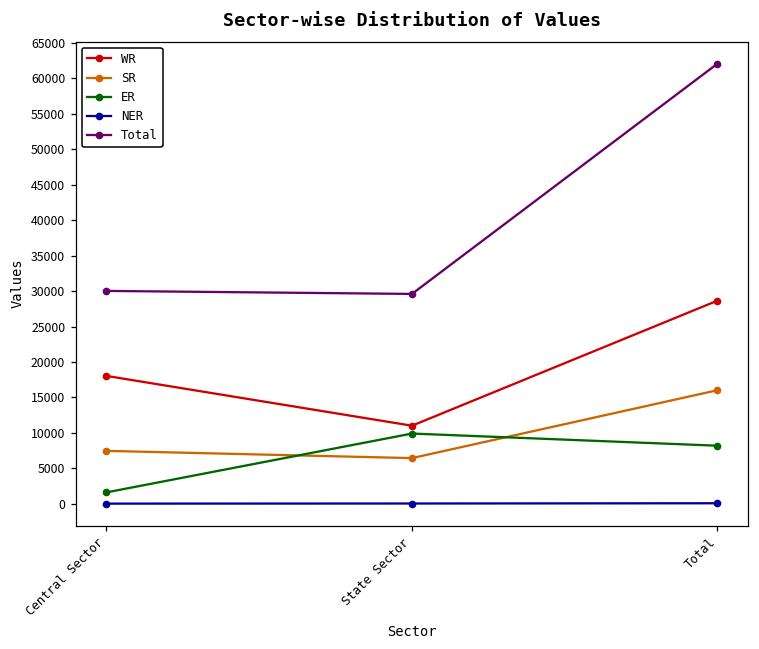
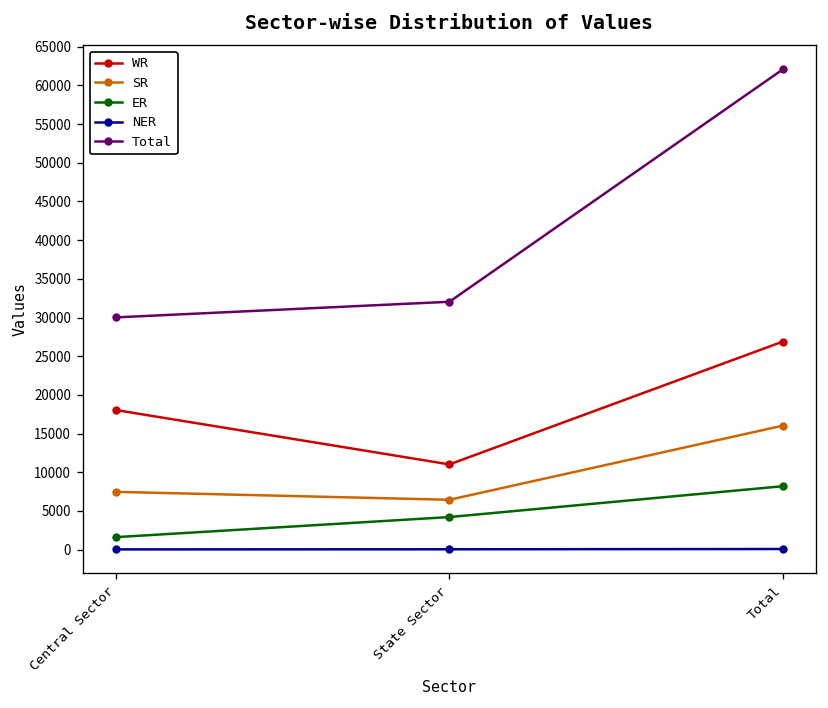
  {
    "WR": {
      "Central Sector": 18000,
      "State Sector": 11000,
-     "Total": 29000
+     "Total": 27000
    },
    "SR": {
      "Central Sector": 7000,
      "State Sector": 6000,
      "Total": 16000
    },
    "ER": {
      "Central Sector": 2000,
-     "State Sector": 10000,
+     "State Sector": 4000,
      "Total": 8000
    },
    "NER": {
      "Central Sector": 0,
      "State Sector": 0,
      "Total": 0
    },
    "Total": {
      "Central Sector": 30000,
-     "State Sector": 30000,
+     "State Sector": 32000,
      "Total": 62000
    }
  }
